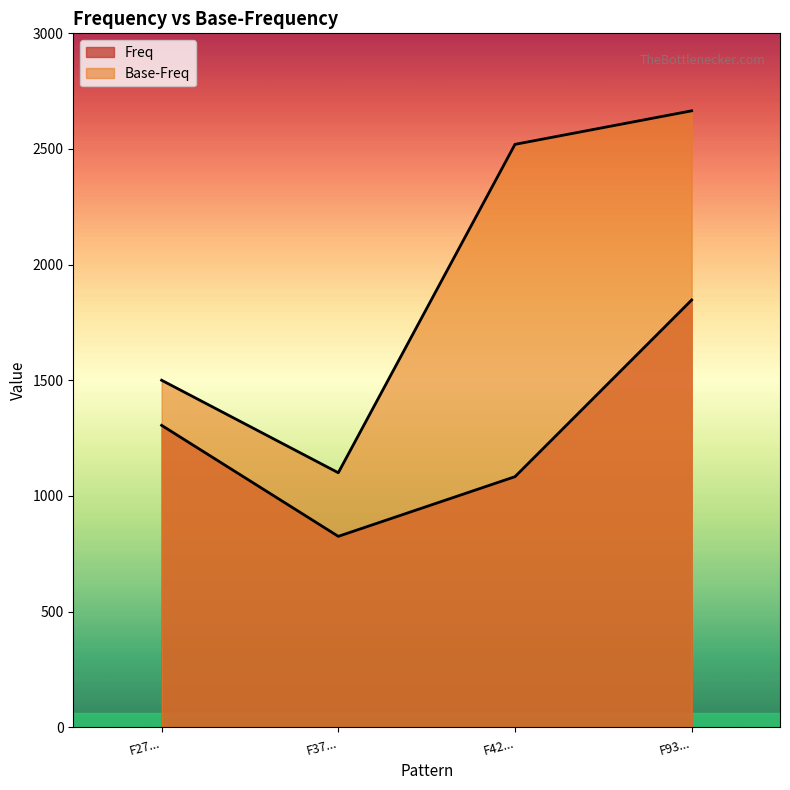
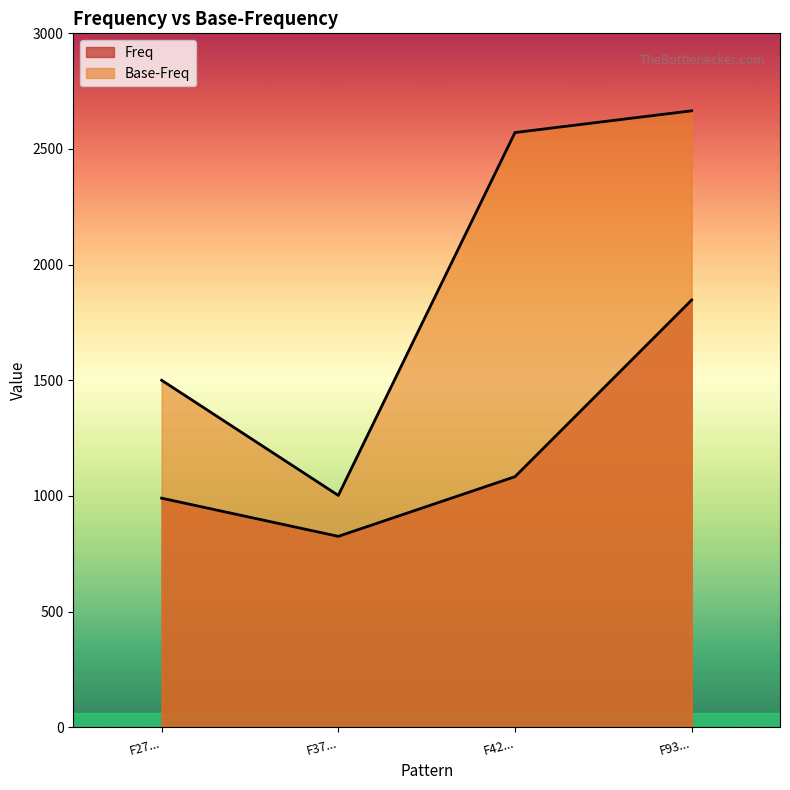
  {
    "Freq": {
-     "F27...": 1310,
+     "F27...": 990,
      "F37...": 830,
      "F42...": 1080,
      "F93...": 1850
    },
    "Base-Freq": {
      "F27...": 1500,
-     "F37...": 1100,
-     "F42...": 2520,
+     "F37...": 1000,
+     "F42...": 2570,
      "F93...": 2670
    }
  }
